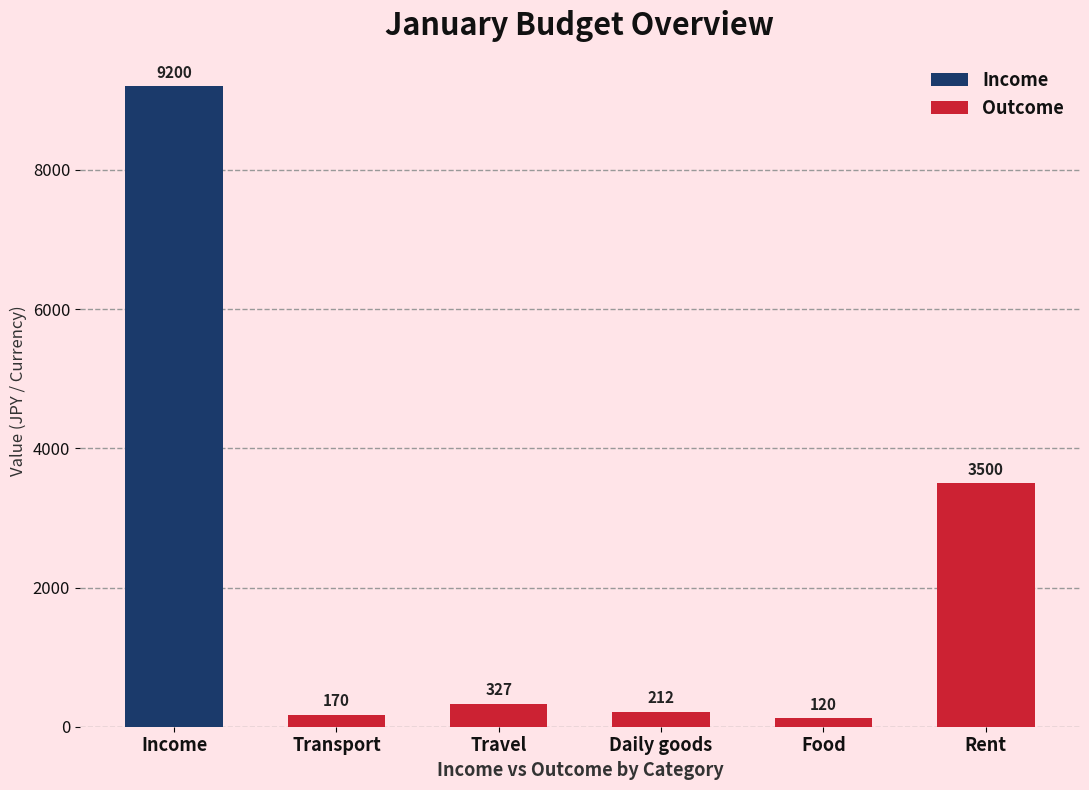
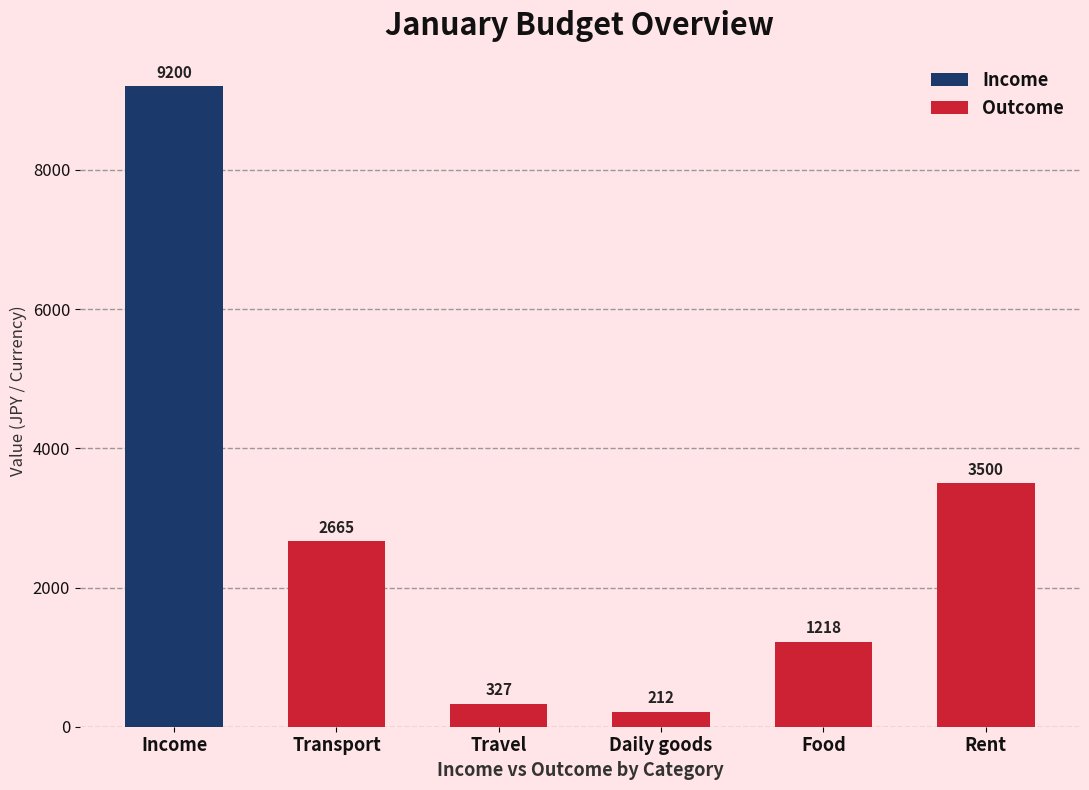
  {
    "Income": {
      "Income": 9200
    },
    "Outcome": {
-     "Transport": 170,
+     "Transport": 2665,
      "Travel": 327,
      "Daily goods": 212,
-     "Food": 120,
+     "Food": 1218,
      "Rent": 3500
    }
  }
